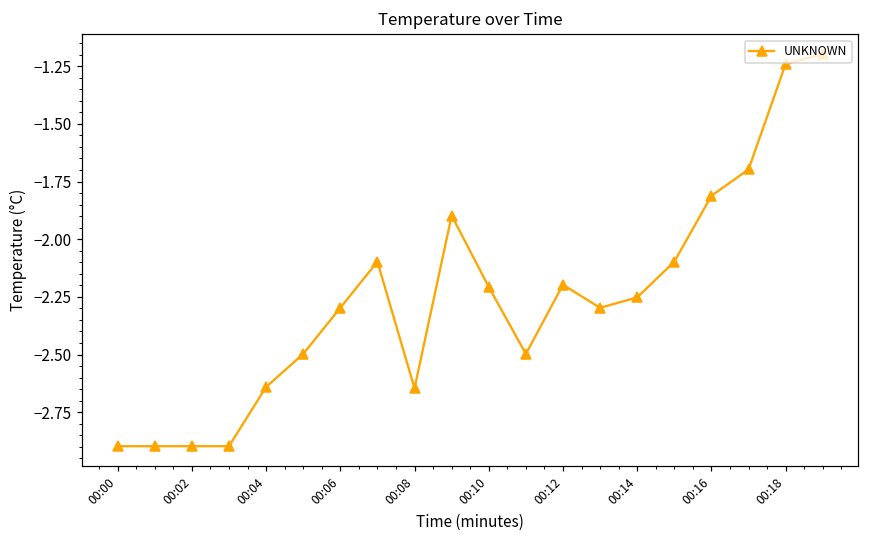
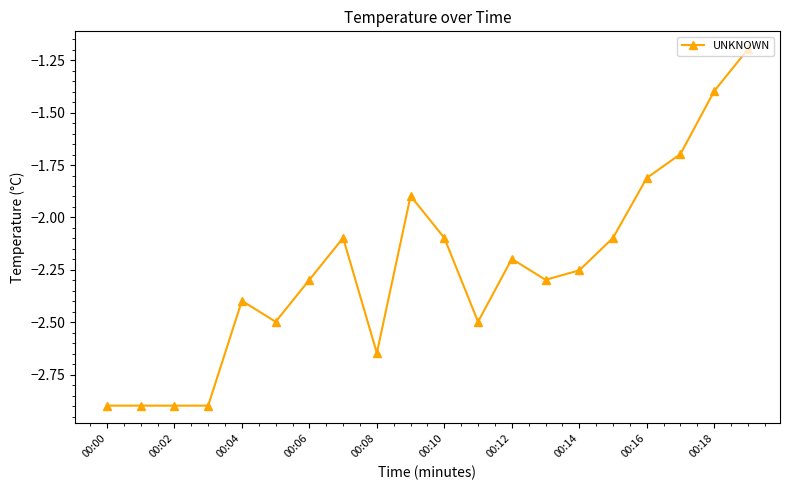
  {
    "00:00": -2.90,
    "00:02": -2.90,
-   "00:04": -2.64,
+   "00:04": -2.40,
    "00:06": -2.30,
    "00:08": -2.65,
-   "00:10": -2.21,
+   "00:10": -2.10,
    "00:12": -2.20,
    "00:14": -2.25,
    "00:16": -1.81,
-   "00:18": -1.24
+   "00:18": -1.40
  }
